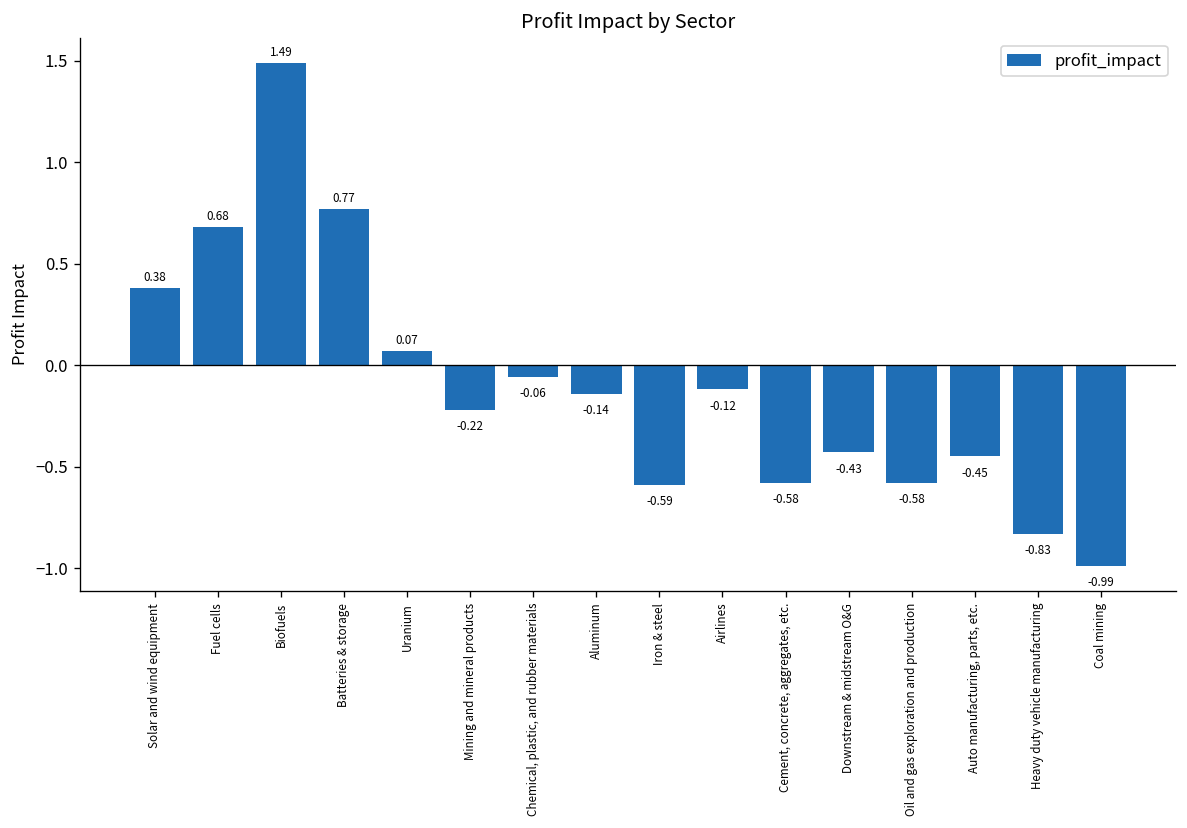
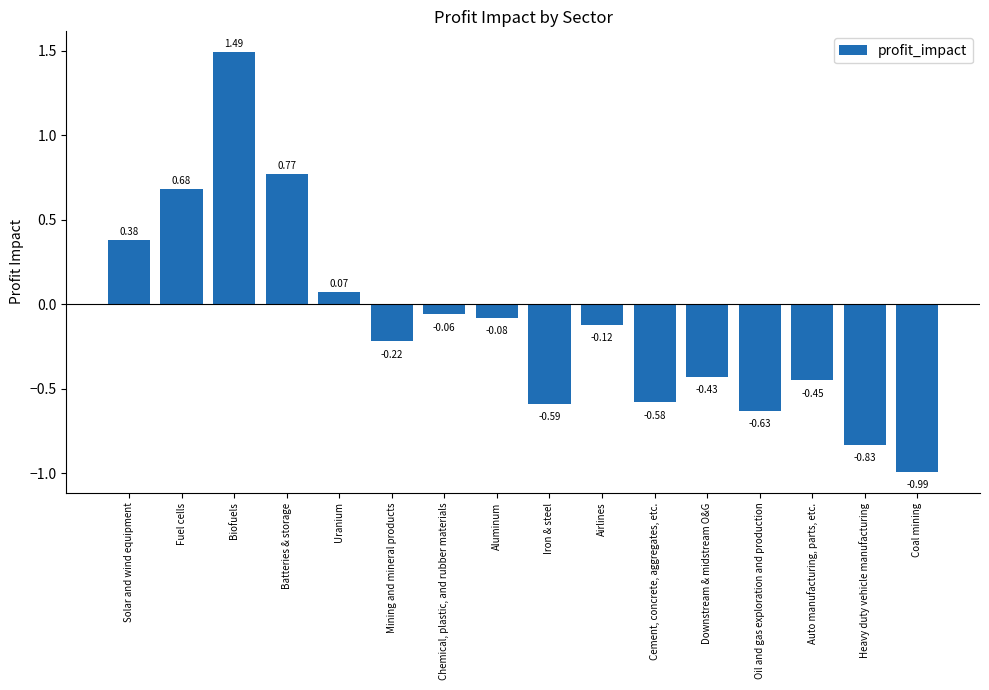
  {
    "Solar and wind equipment": 0.38,
    "Fuel cells": 0.68,
    "Biofuels": 1.49,
    "Batteries & storage": 0.77,
    "Uranium": 0.07,
    "Mining and mineral products": -0.22,
    "Chemical, plastic, and rubber materials": -0.06,
-   "Aluminum": -0.14,
+   "Aluminum": -0.08,
    "Iron & steel": -0.59,
    "Airlines": -0.12,
    "Cement, concrete, aggregates, etc.": -0.58,
    "Downstream & midstream O&G": -0.43,
-   "Oil and gas exploration and production": -0.58,
+   "Oil and gas exploration and production": -0.63,
    "Auto manufacturing, parts, etc.": -0.45,
    "Heavy duty vehicle manufacturing": -0.83,
    "Coal mining": -0.99
  }
